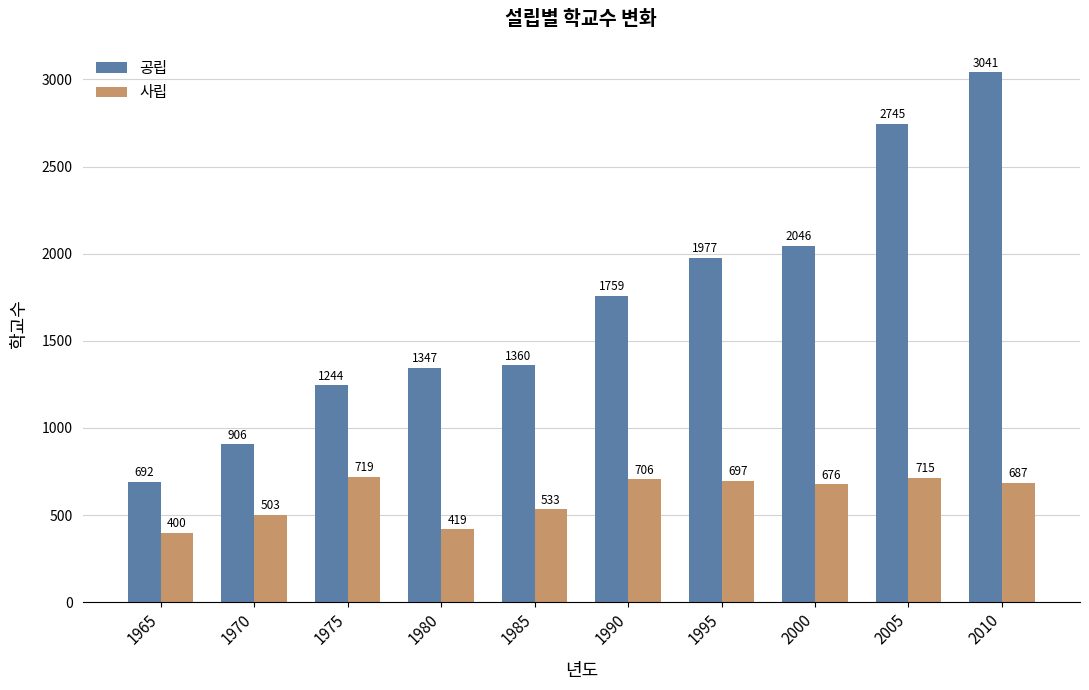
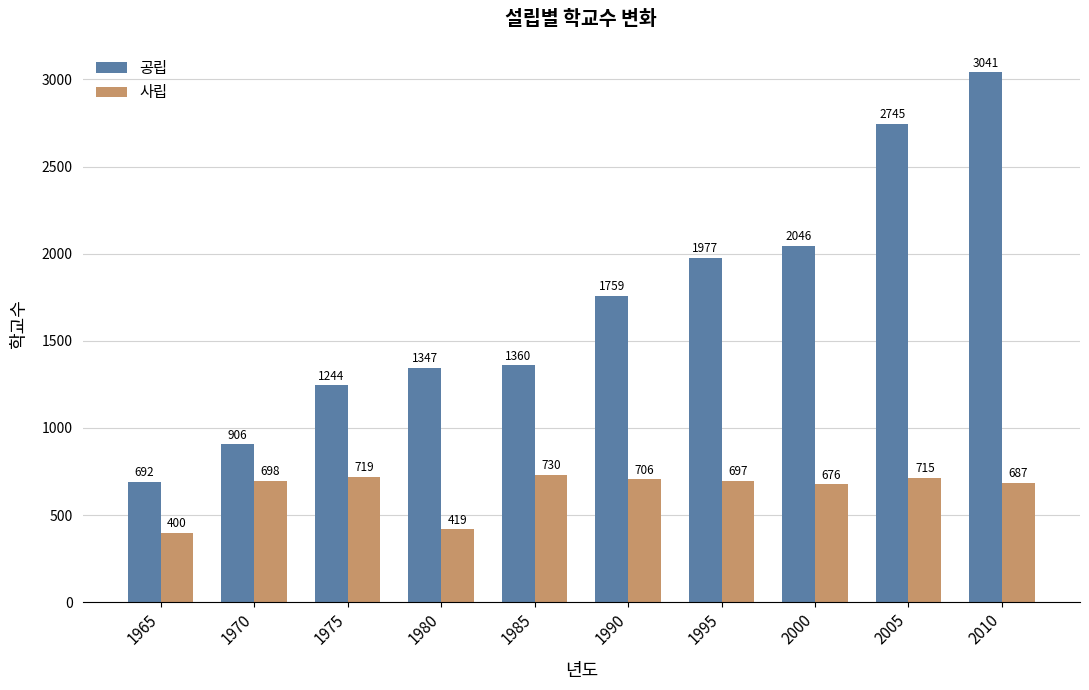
  {
    "공립": {
      "1965": 692,
      "1970": 906,
      "1975": 1244,
      "1980": 1347,
      "1985": 1360,
      "1990": 1759,
      "1995": 1977,
      "2000": 2046,
      "2005": 2745,
      "2010": 3041
    },
    "사립": {
      "1965": 400,
-     "1970": 503,
+     "1970": 698,
      "1975": 719,
      "1980": 419,
-     "1985": 533,
+     "1985": 730,
      "1990": 706,
      "1995": 697,
      "2000": 676,
      "2005": 715,
      "2010": 687
    }
  }
